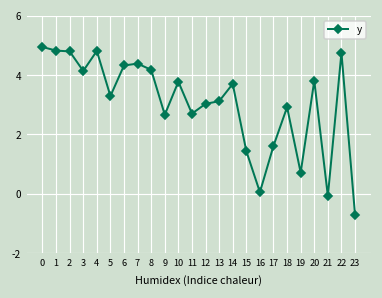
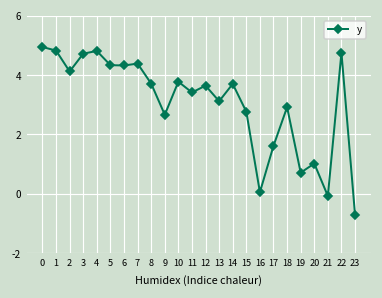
  {
    "0": 4.9,
    "1": 4.8,
-   "2": 4.8,
-   "3": 4.1,
+   "2": 4.1,
+   "3": 4.7,
    "4": 4.8,
-   "5": 3.3,
+   "5": 4.3,
    "6": 4.3,
    "7": 4.4,
-   "8": 4.2,
+   "8": 3.7,
    "9": 2.7,
    "10": 3.8,
-   "11": 2.7,
-   "12": 3.0,
+   "11": 3.4,
+   "12": 3.6,
    "13": 3.1,
    "14": 3.7,
-   "15": 1.4,
+   "15": 2.8,
    "16": 0.0,
    "17": 1.6,
    "18": 2.9,
    "19": 0.7,
-   "20": 3.8,
+   "20": 1.0,
    "21": -0.1,
    "22": 4.7,
    "23": -0.7
  }
